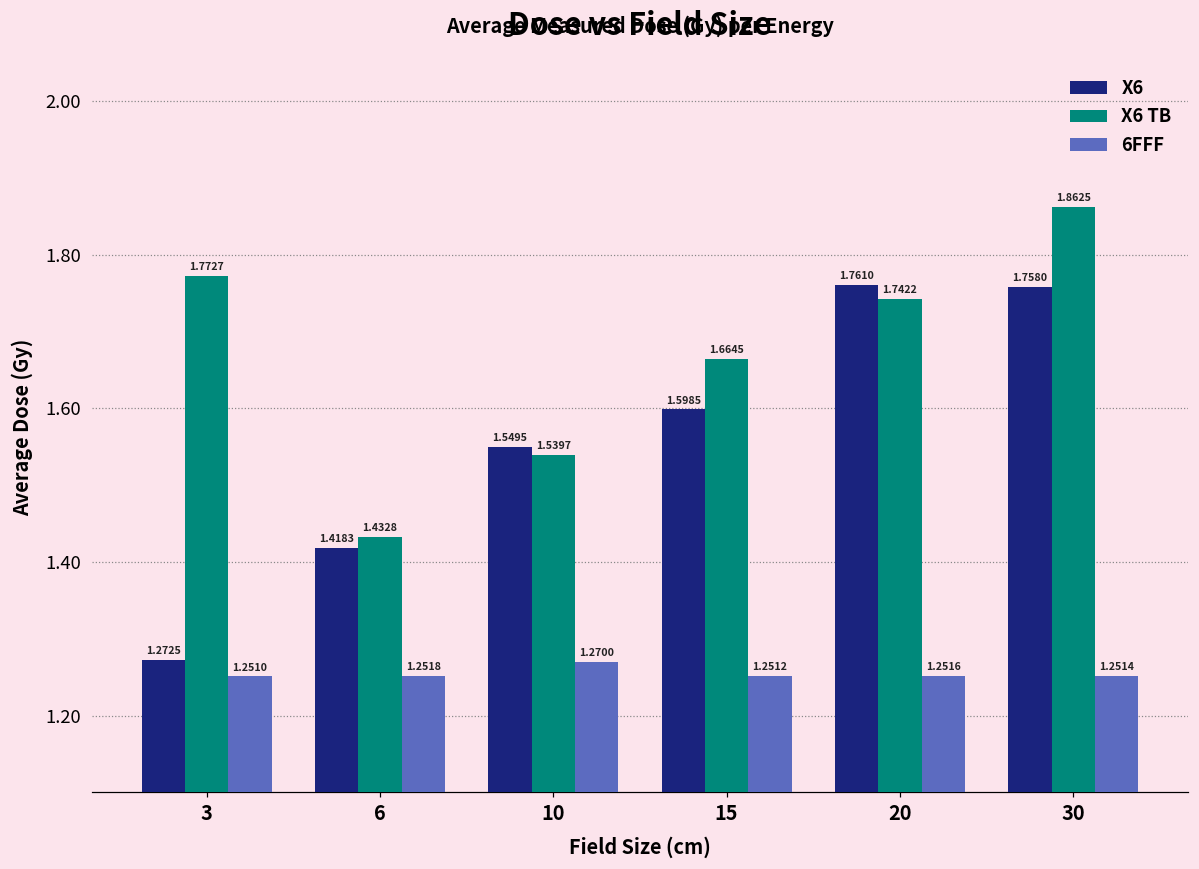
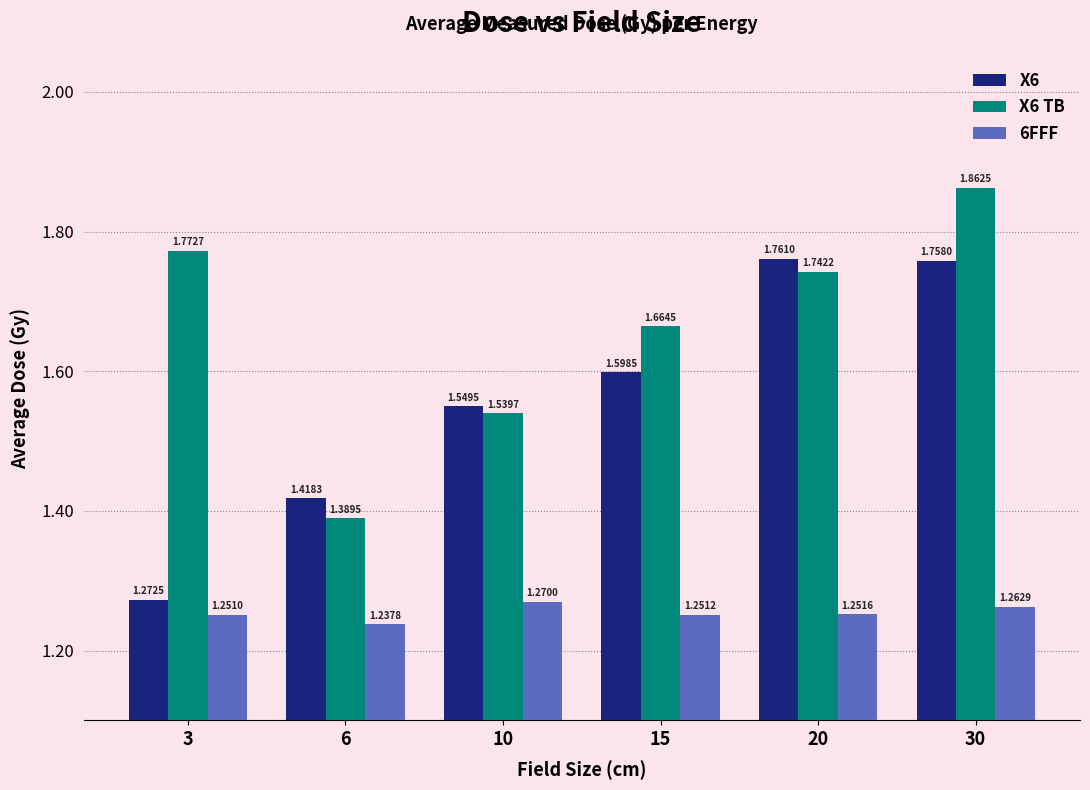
  {
    "X6": {
      "3": 1.2725,
      "6": 1.4183,
      "10": 1.5495,
      "15": 1.5985,
      "20": 1.7610,
      "30": 1.7580
    },
    "X6 TB": {
      "3": 1.7727,
-     "6": 1.4328,
+     "6": 1.3895,
      "10": 1.5397,
      "15": 1.6645,
      "20": 1.7422,
      "30": 1.8625
    },
    "6FFF": {
      "3": 1.2510,
-     "6": 1.2518,
+     "6": 1.2378,
      "10": 1.2700,
      "15": 1.2512,
      "20": 1.2516,
-     "30": 1.2514
+     "30": 1.2629
    }
  }
